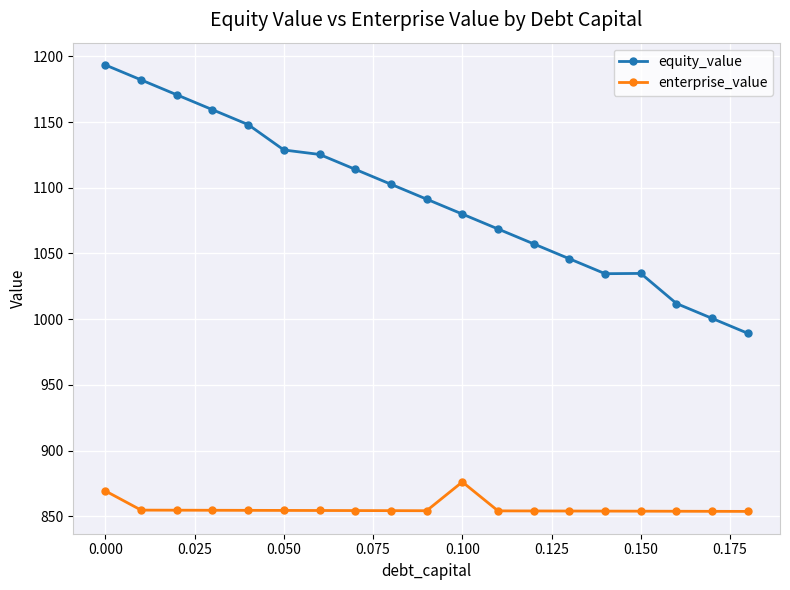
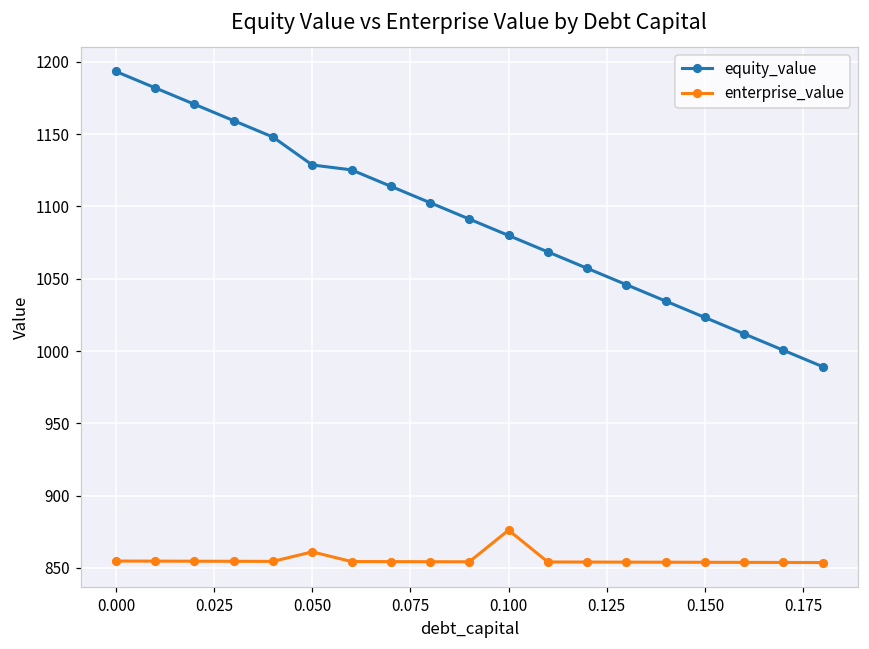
  {
    "equity_value": {
      "0.000": 1193,
      "0.050": 1129,
      "0.100": 1080,
-     "0.150": 1035
+     "0.150": 1023
    },
    "enterprise_value": {
-     "0.000": 869,
-     "0.050": 854,
+     "0.000": 855,
+     "0.050": 861,
      "0.100": 876,
      "0.150": 854
    }
  }
